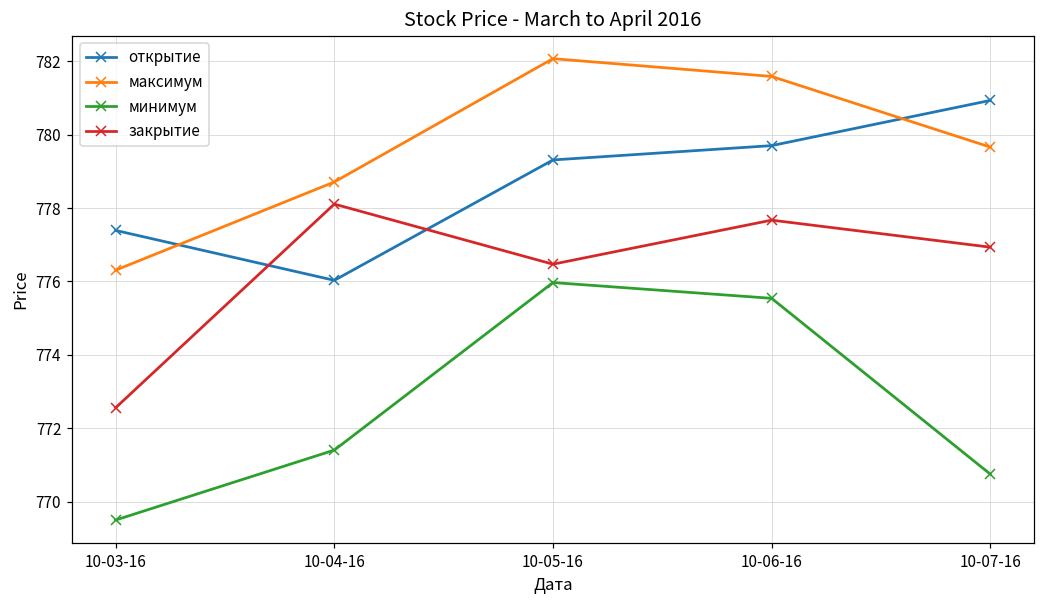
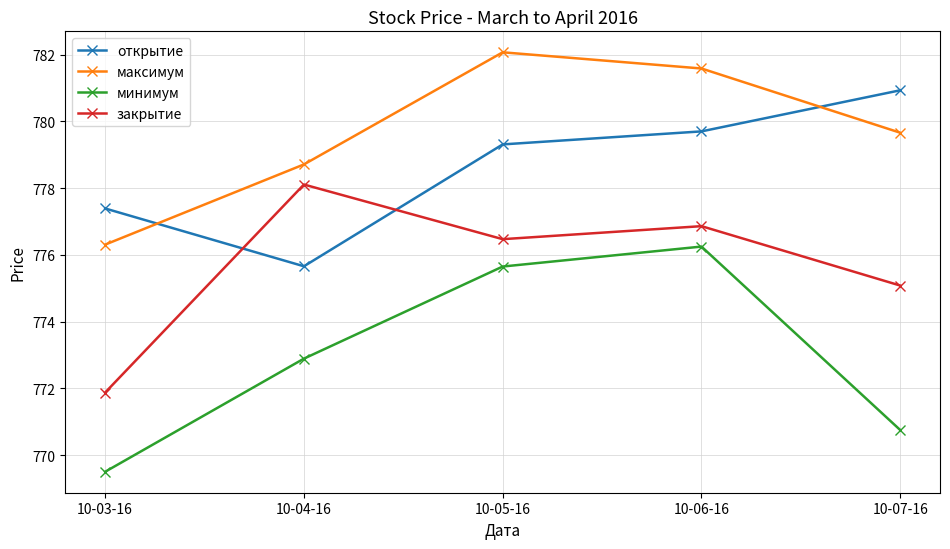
  {
    "открытие": {
      "10-03-16": 777.4,
-     "10-04-16": 776.0,
+     "10-04-16": 775.7,
      "10-05-16": 779.3,
      "10-06-16": 779.7,
      "10-07-16": 780.9
    },
    "максимум": {
      "10-03-16": 776.3,
      "10-04-16": 778.7,
      "10-05-16": 782.1,
      "10-06-16": 781.6,
      "10-07-16": 779.7
    },
    "минимум": {
      "10-03-16": 769.5,
-     "10-04-16": 771.4,
-     "10-05-16": 776.0,
-     "10-06-16": 775.5,
+     "10-04-16": 772.9,
+     "10-05-16": 775.7,
+     "10-06-16": 776.2,
      "10-07-16": 770.8
    },
    "закрытие": {
-     "10-03-16": 772.6,
+     "10-03-16": 771.9,
      "10-04-16": 778.1,
      "10-05-16": 776.5,
-     "10-06-16": 777.7,
-     "10-07-16": 776.9
+     "10-06-16": 776.9,
+     "10-07-16": 775.1
    }
  }
